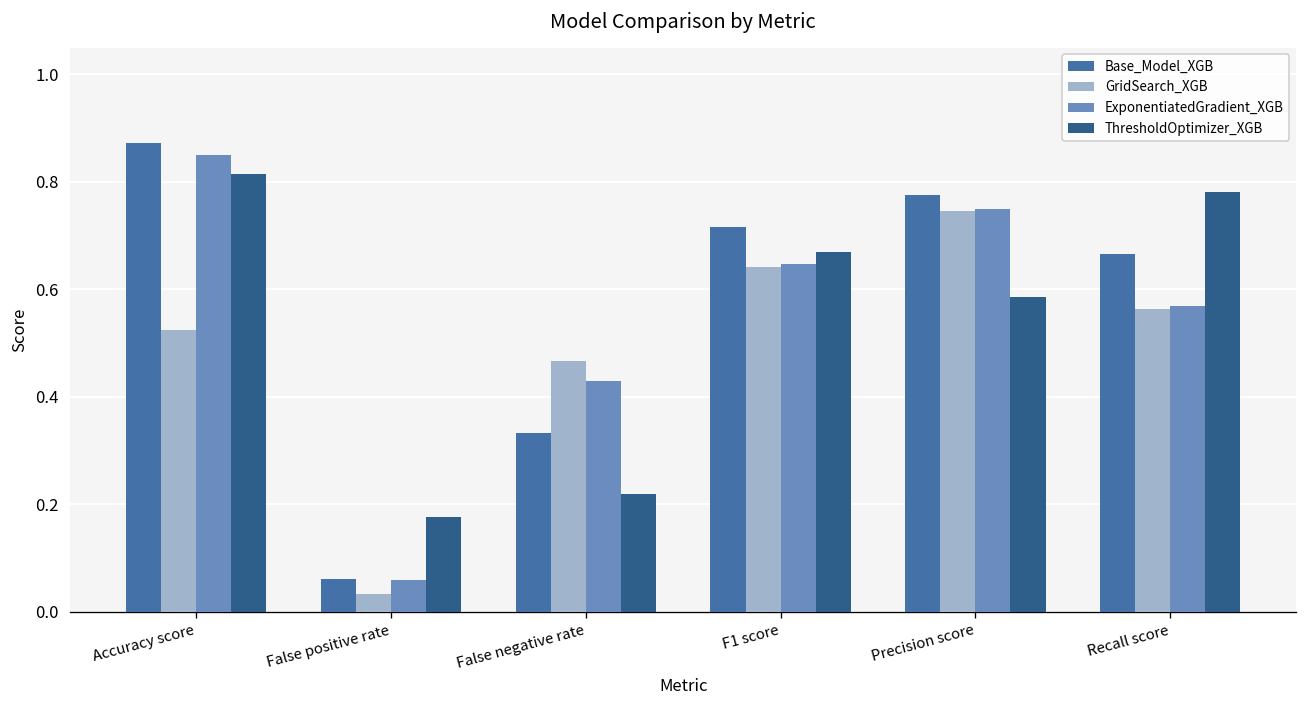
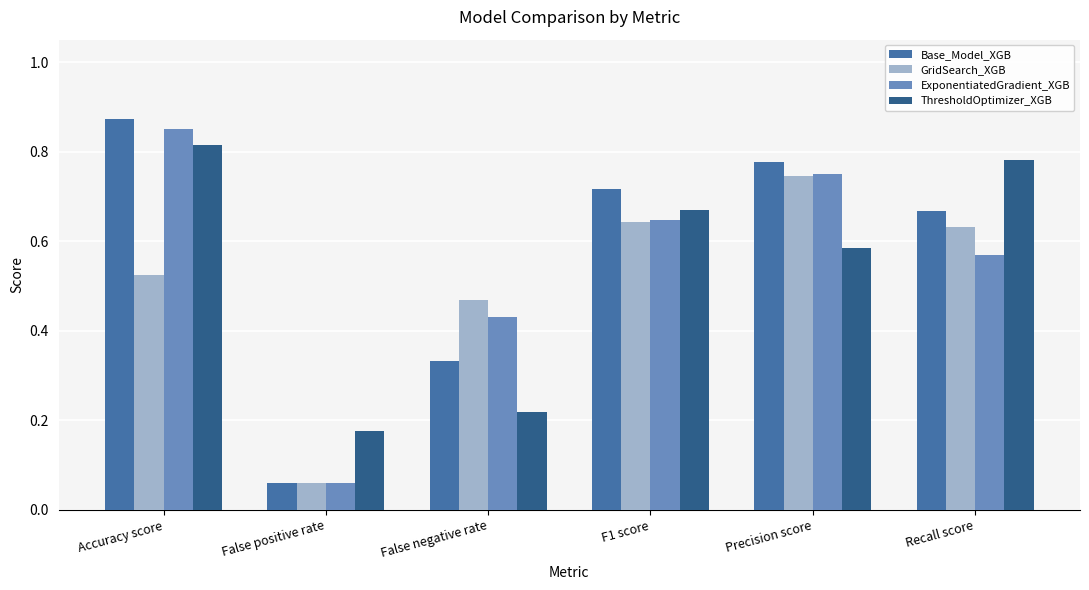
  {
    "GridSearch_XGB": {
      "Accuracy score": 0.52,
-     "False positive rate": 0.03,
+     "False positive rate": 0.06,
      "False negative rate": 0.47,
      "F1 score": 0.64,
      "Precision score": 0.75,
-     "Recall score": 0.56
+     "Recall score": 0.63
    }
  }
